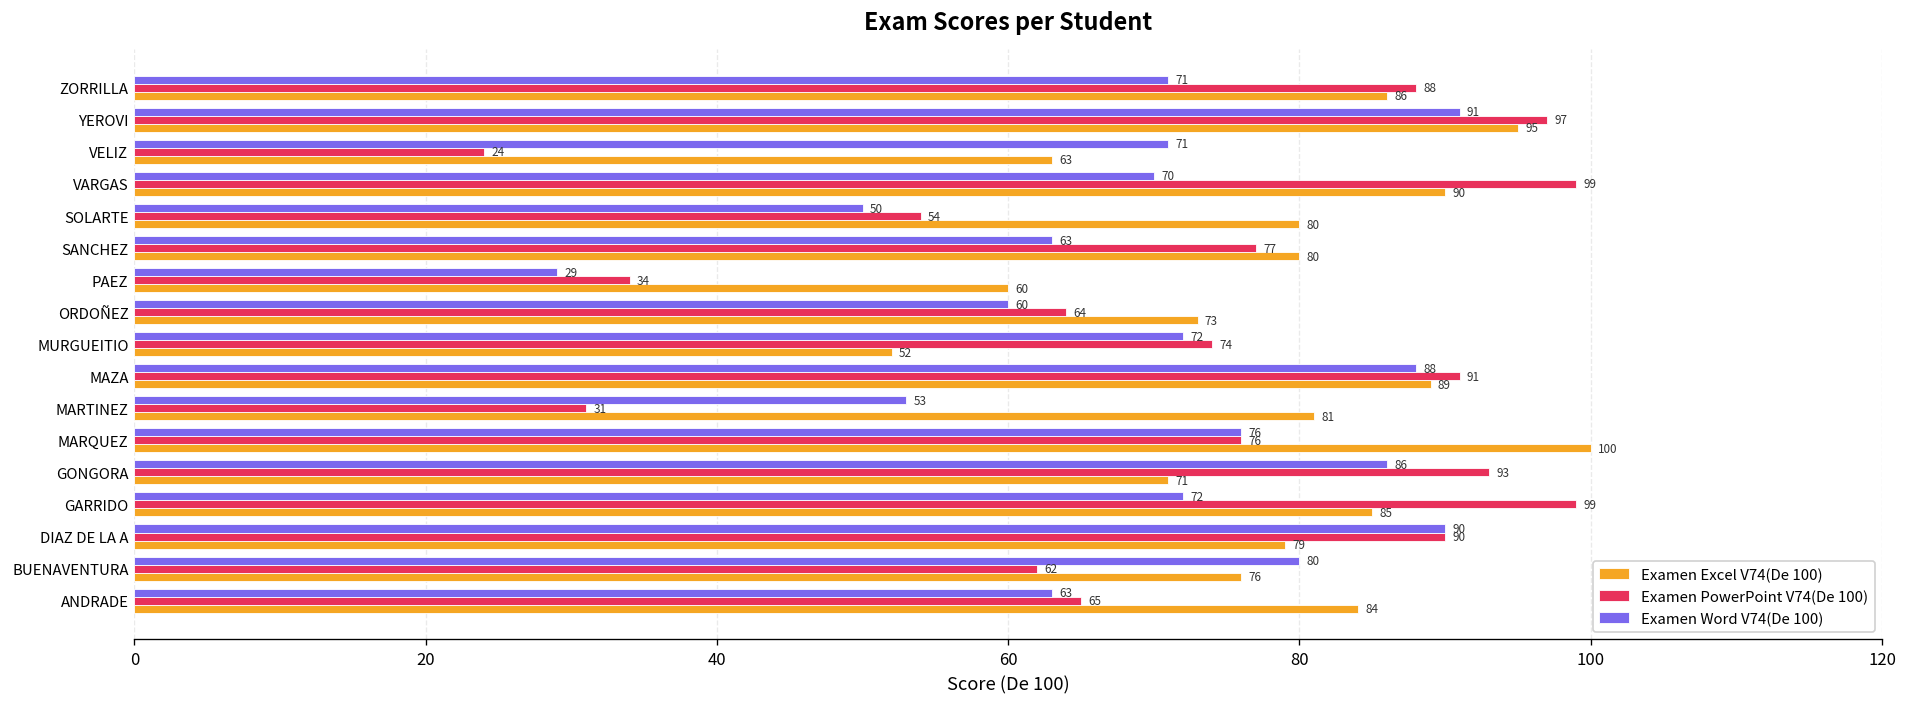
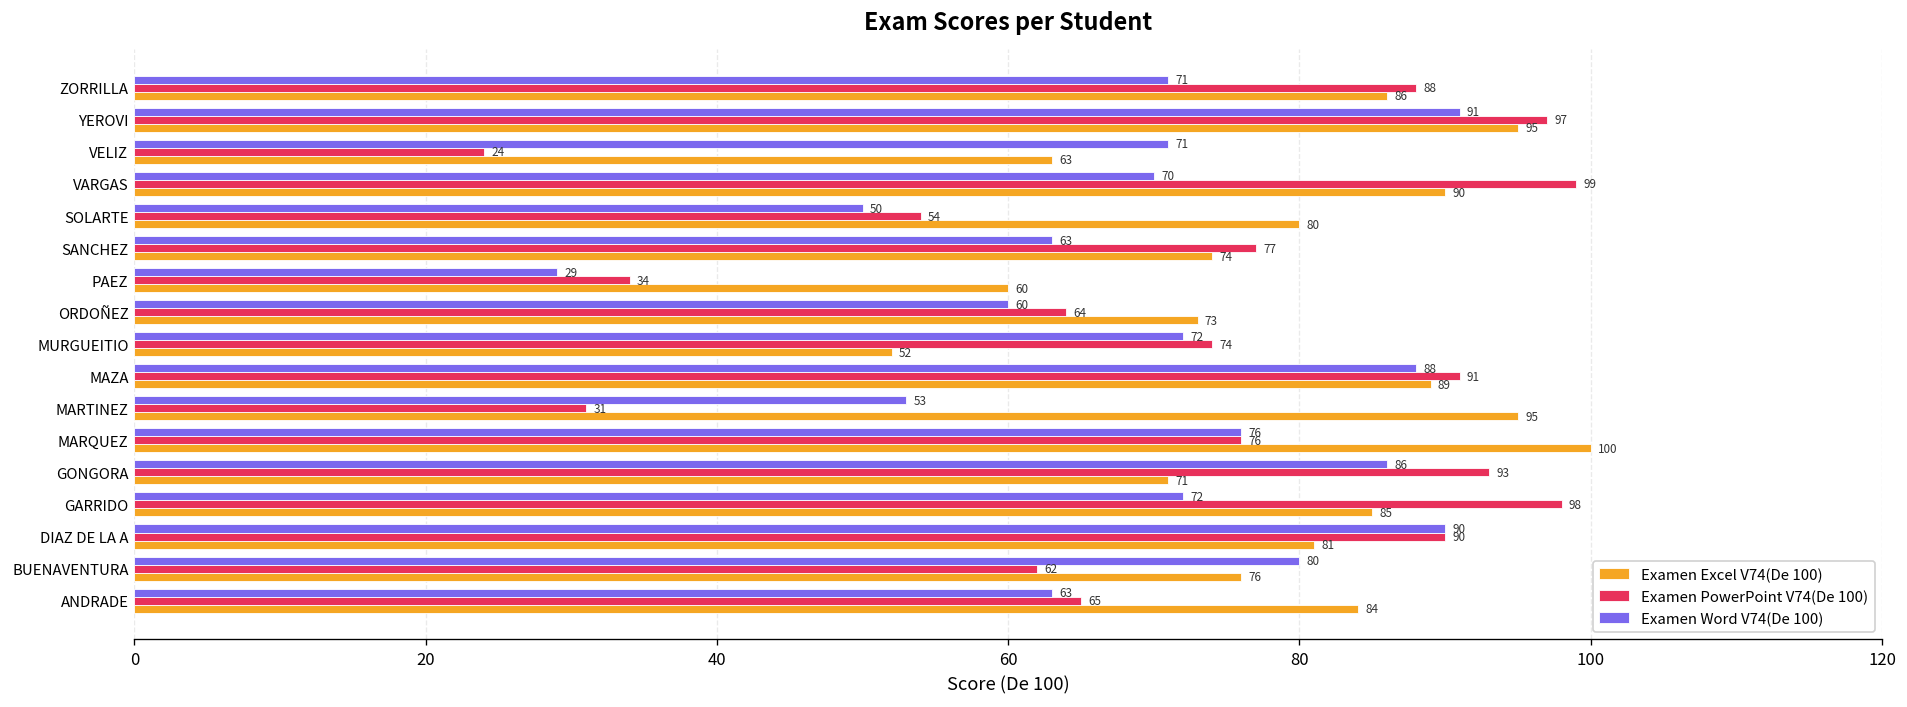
  {
    "Examen Excel V74(De 100)": {
      "ZORRILLA": 86,
      "YEROVI": 95,
      "VELIZ": 63,
      "VARGAS": 90,
      "SOLARTE": 80,
-     "SANCHEZ": 80,
+     "SANCHEZ": 74,
      "PAEZ": 60,
      "ORDOÑEZ": 73,
      "MURGUEITIO": 52,
      "MAZA": 89,
-     "MARTINEZ": 81,
+     "MARTINEZ": 95,
      "MARQUEZ": 100,
      "GONGORA": 71,
      "GARRIDO": 85,
-     "DIAZ DE LA A": 79,
+     "DIAZ DE LA A": 81,
      "BUENAVENTURA": 76,
      "ANDRADE": 84
    },
    "Examen PowerPoint V74(De 100)": {
      "ZORRILLA": 88,
      "YEROVI": 97,
      "VELIZ": 24,
      "VARGAS": 99,
      "SOLARTE": 54,
      "SANCHEZ": 77,
      "PAEZ": 34,
      "ORDOÑEZ": 64,
      "MURGUEITIO": 74,
      "MAZA": 91,
      "MARTINEZ": 31,
      "GONGORA": 93,
-     "GARRIDO": 99,
+     "GARRIDO": 98,
      "BUENAVENTURA": 62,
      "ANDRADE": 65
    },
    "Examen Word V74(De 100)": {
      "ZORRILLA": 71,
      "YEROVI": 91,
      "VELIZ": 71,
      "VARGAS": 70,
      "SOLARTE": 50,
      "SANCHEZ": 63,
      "PAEZ": 29,
      "ORDOÑEZ": 60,
      "MURGUEITIO": 72,
      "MAZA": 88,
      "MARTINEZ": 53,
      "GONGORA": 86,
      "GARRIDO": 72,
      "BUENAVENTURA": 80,
      "ANDRADE": 63
    }
  }
